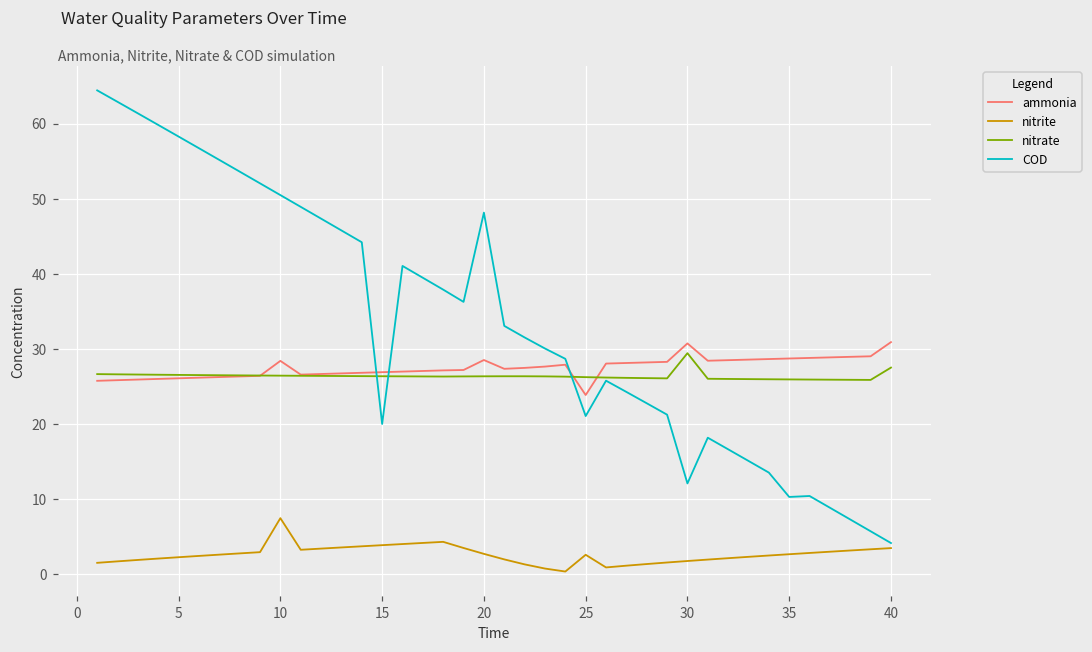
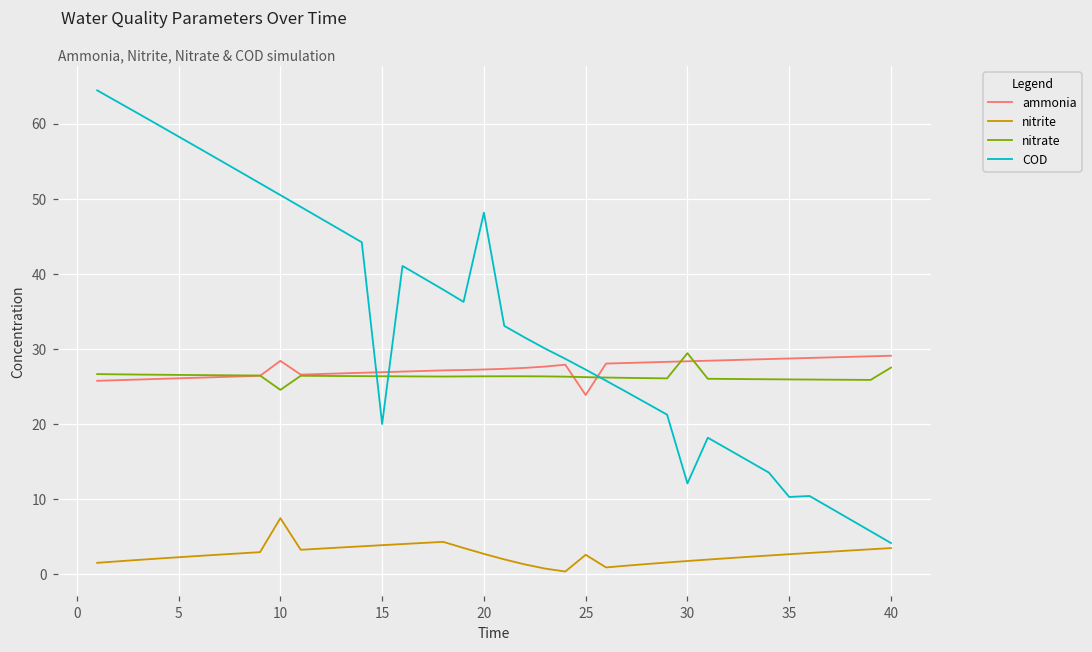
  {
    "ammonia": {
      "5": 26,
      "10": 28,
      "15": 27,
-     "20": 29,
+     "20": 27,
      "25": 24,
-     "30": 31,
+     "30": 28,
      "35": 29,
-     "40": 31
+     "40": 29
    },
    "nitrite": {
      "5": 2,
      "10": 7,
      "15": 4,
      "20": 3,
      "25": 3,
      "30": 2,
      "35": 3,
      "40": 3
    },
    "nitrate": {
      "5": 27,
-     "10": 26,
+     "10": 25,
      "15": 26,
      "20": 26,
      "25": 26,
      "30": 29,
      "35": 26,
      "40": 28
    },
    "COD": {
      "5": 58,
      "10": 50,
      "15": 20,
      "20": 48,
-     "25": 21,
+     "25": 27,
      "30": 12,
      "35": 10,
      "40": 4
    }
  }
